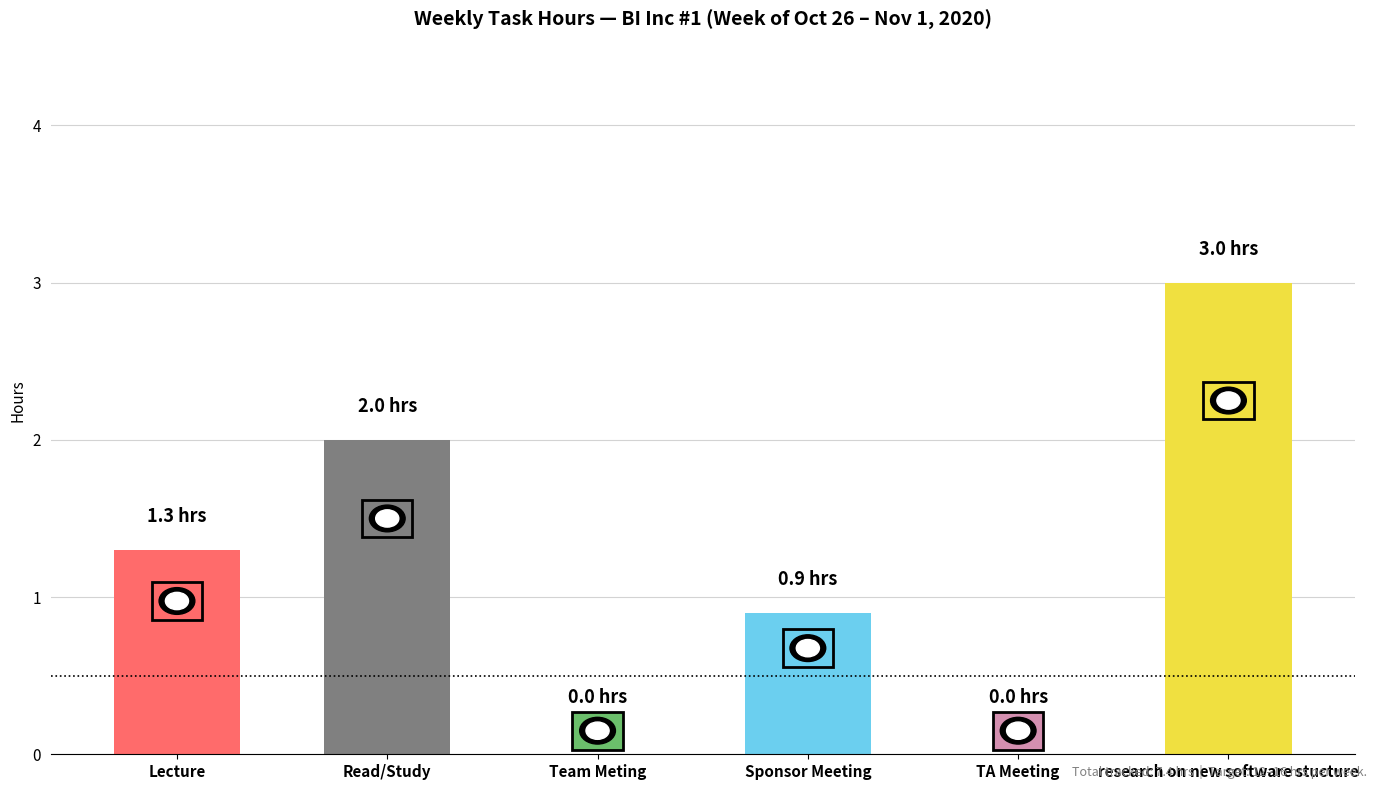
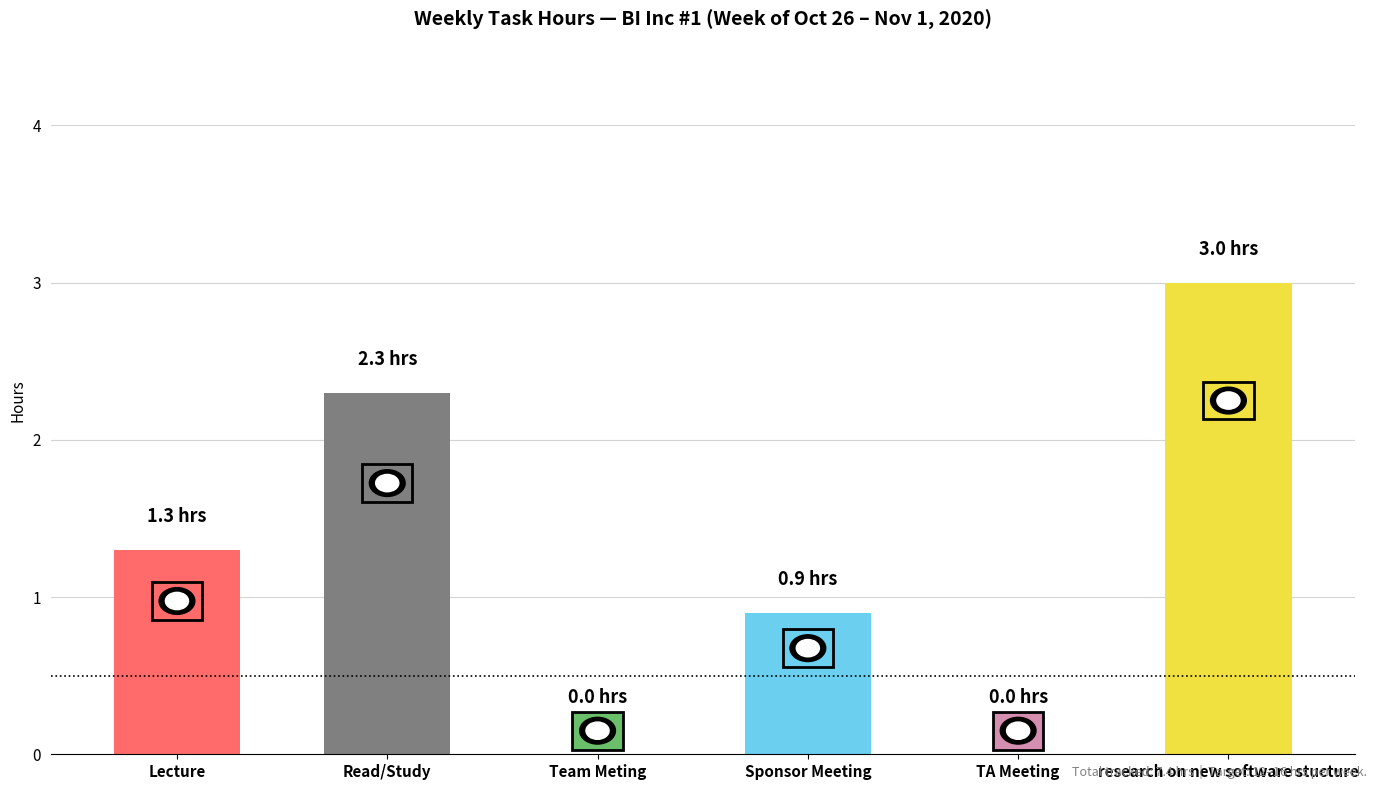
  {
    "Lecture": 1.3,
-   "Read/Study": 2.0,
+   "Read/Study": 2.3,
    "Sponsor Meeting": 0.9,
    "research on new software stucture": 3.0
  }
